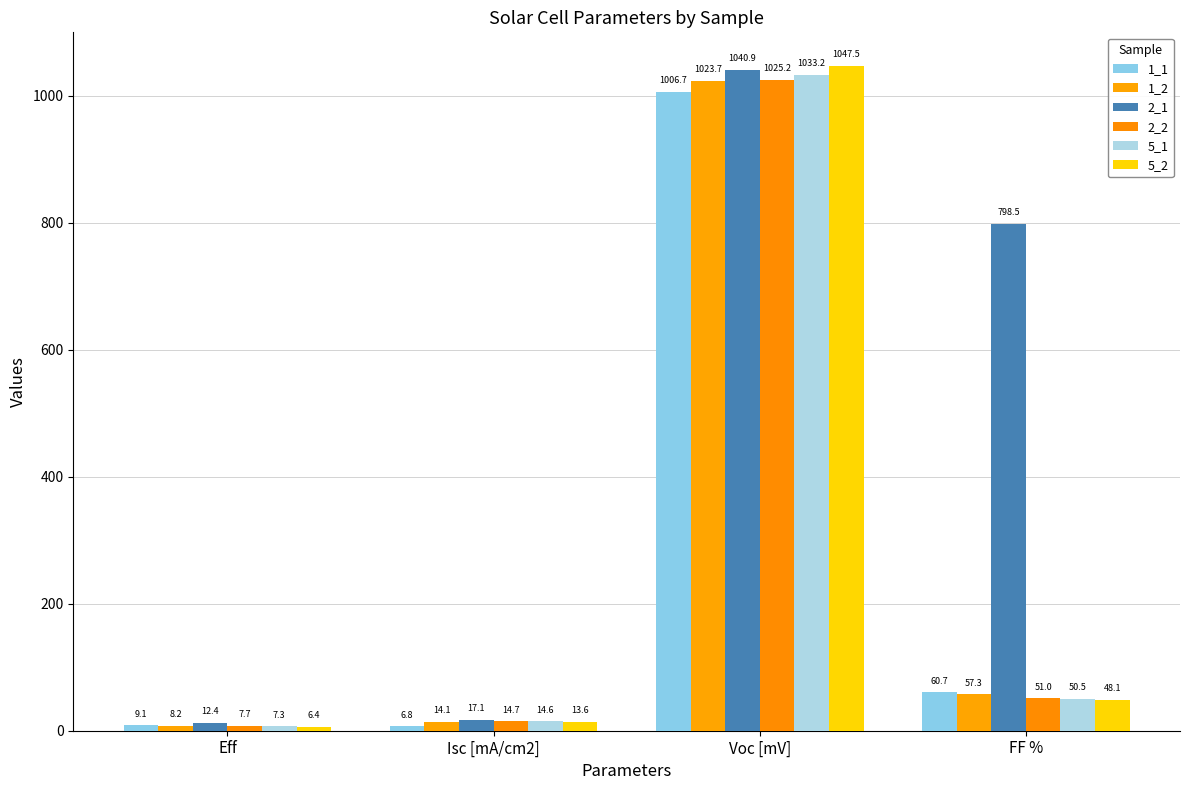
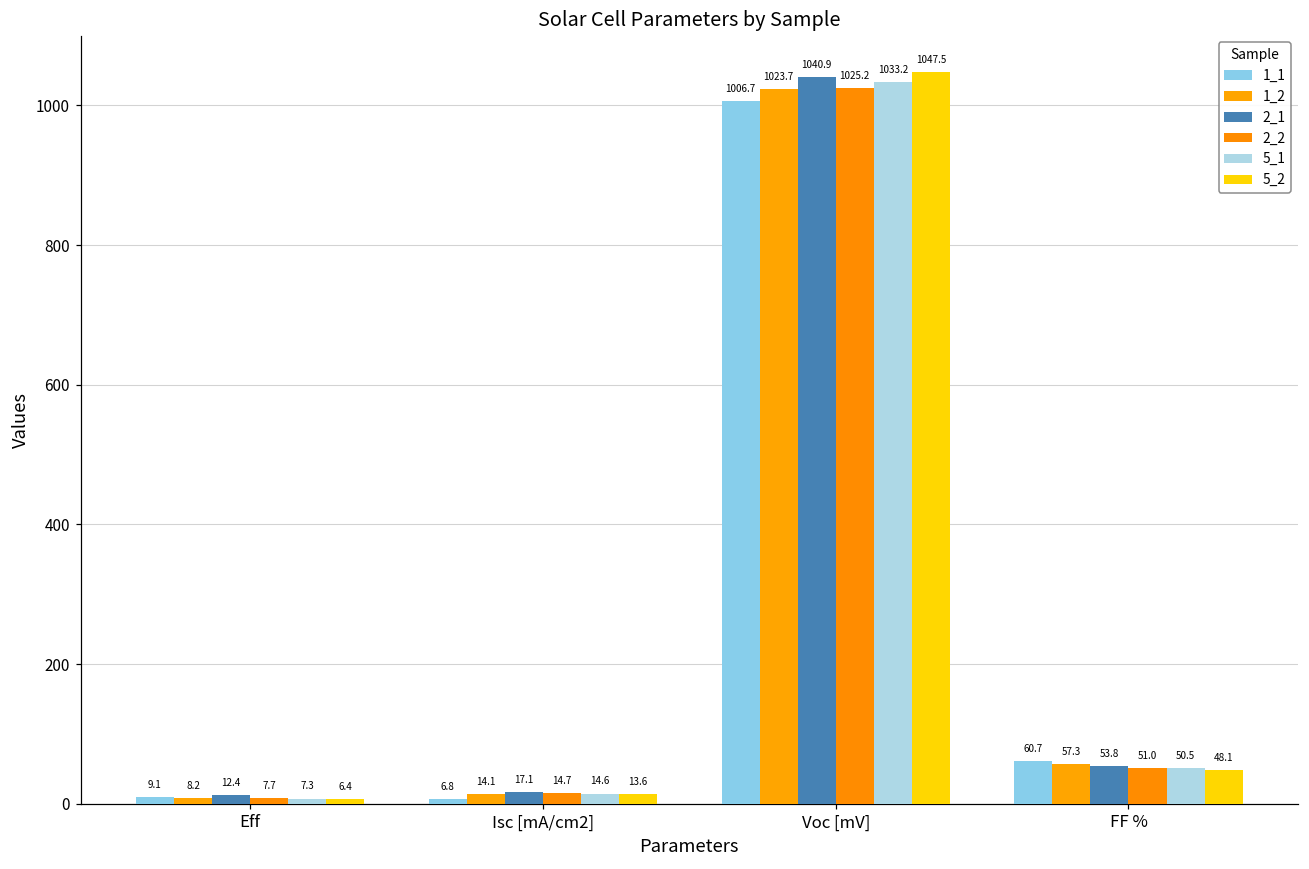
  {
    "2_1": {
      "Eff": 12.4,
      "Isc [mA/cm2]": 17.1,
      "Voc [mV]": 1040.9,
-     "FF %": 798.5
+     "FF %": 53.8
    }
  }
